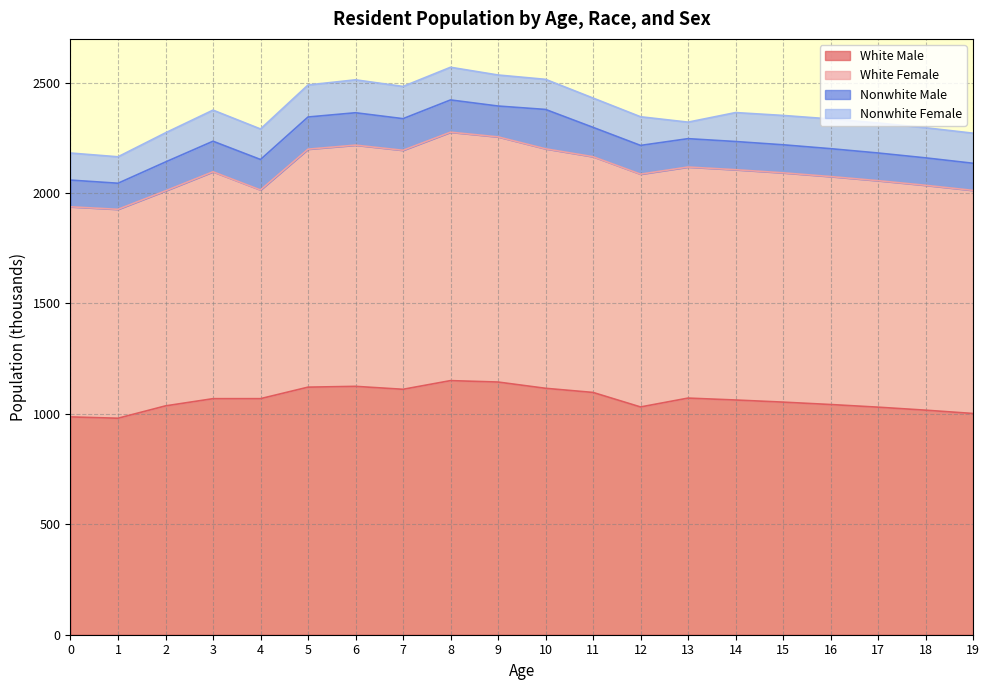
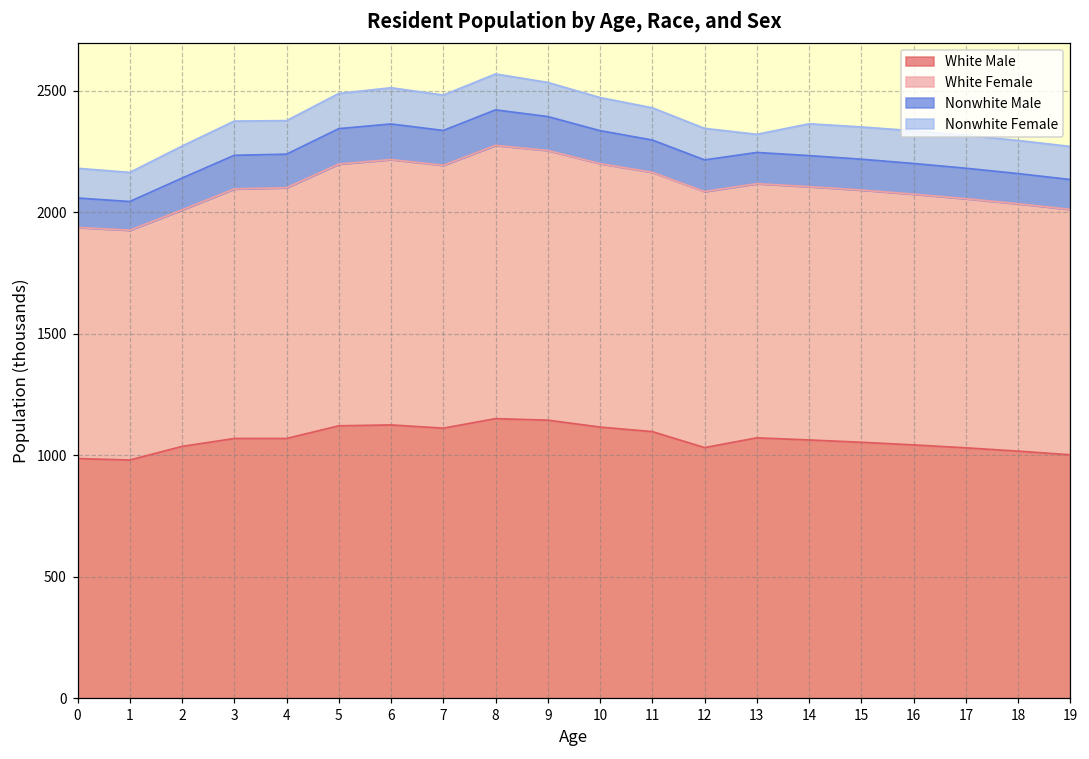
  {
    "White Male": {
      "0": 990,
      "1": 980,
      "2": 1040,
      "3": 1070,
      "4": 1070,
      "5": 1120,
      "6": 1120,
      "7": 1110,
      "8": 1150,
      "9": 1140,
      "10": 1120,
      "11": 1100,
      "12": 1030,
      "13": 1070,
      "14": 1060,
      "15": 1050,
      "16": 1040,
      "17": 1030,
      "18": 1020,
      "19": 1000
    },
    "White Female": {
      "0": 950,
      "1": 950,
      "2": 970,
      "3": 1030,
-     "4": 950,
+     "4": 1030,
      "5": 1080,
      "6": 1090,
      "7": 1080,
      "8": 1130,
      "9": 1110,
      "10": 1080,
      "11": 1070,
      "12": 1050,
      "13": 1050,
      "14": 1040,
      "15": 1040,
      "16": 1030,
      "17": 1030,
      "18": 1020,
      "19": 1010
    },
    "Nonwhite Male": {
      "0": 120,
      "1": 120,
      "2": 130,
      "3": 140,
      "4": 140,
      "5": 150,
      "6": 150,
      "7": 140,
      "8": 150,
      "9": 140,
-     "10": 180,
+     "10": 140,
      "11": 130,
      "12": 130,
      "13": 130,
      "14": 130,
      "15": 130,
      "16": 130,
      "17": 130,
      "18": 120,
      "19": 120
    },
    "Nonwhite Female": {
      "0": 120,
      "1": 120,
      "2": 130,
      "3": 140,
      "4": 140,
      "5": 150,
      "6": 150,
      "7": 150,
      "8": 150,
      "9": 140,
      "10": 140,
      "11": 130,
      "12": 130,
      "13": 70,
      "14": 130,
      "15": 130,
      "18": 140,
      "19": 140
    }
  }
